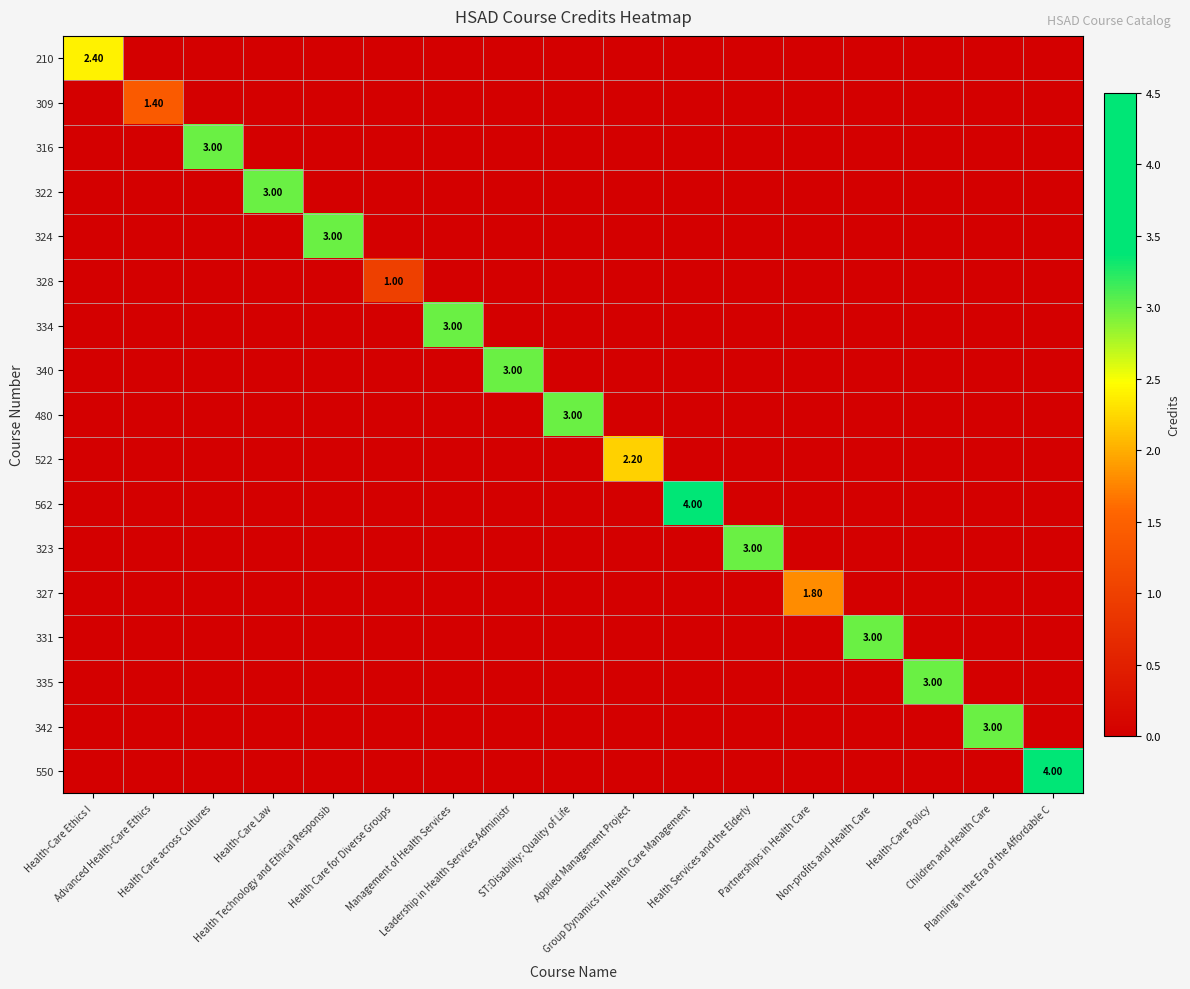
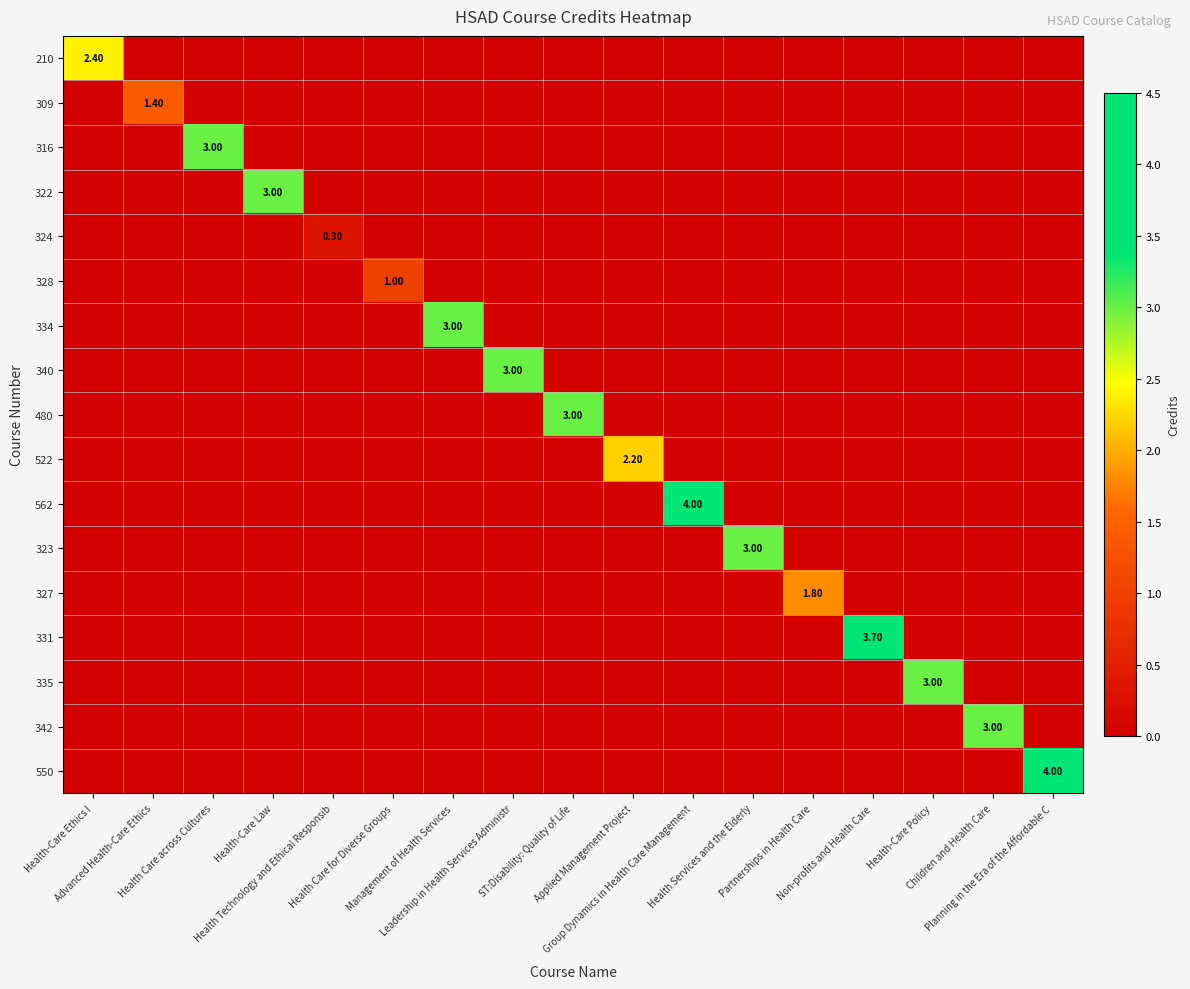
  {
    "210": {
      "Health-Care Ethics I": 2.40
    },
    "309": {
      "Advanced Health-Care Ethics": 1.40
    },
    "316": {
      "Health Care across Cultures": 3.00
    },
    "322": {
      "Health-Care Law": 3.00
    },
    "324": {
-     "Health Technology and Ethical Responsib": 3.00
+     "Health Technology and Ethical Responsib": 0.30
    },
    "328": {
      "Health Care for Diverse Groups": 1.00
    },
    "334": {
      "Management of Health Services": 3.00
    },
    "340": {
      "Leadership in Health Services Administr": 3.00
    },
    "480": {
      "ST:Disability: Quality of Life": 3.00
    },
    "522": {
      "Applied Management Project": 2.20
    },
    "562": {
      "Group Dynamics in Health Care Management": 4.00
    },
    "323": {
      "Health Services and the Elderly": 3.00
    },
    "327": {
      "Partnerships in Health Care": 1.80
    },
    "331": {
-     "Non-profits and Health Care": 3.00
+     "Non-profits and Health Care": 3.70
    },
    "335": {
      "Health-Care Policy": 3.00
    },
    "342": {
      "Children and Health Care": 3.00
    },
    "550": {
      "Planning in the Era of the Affordable C": 4.00
    }
  }
